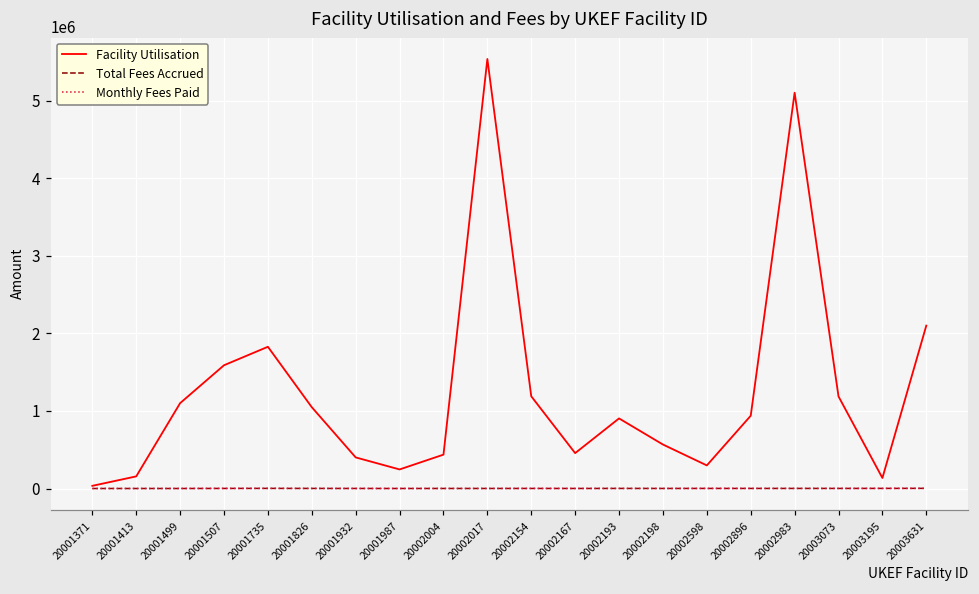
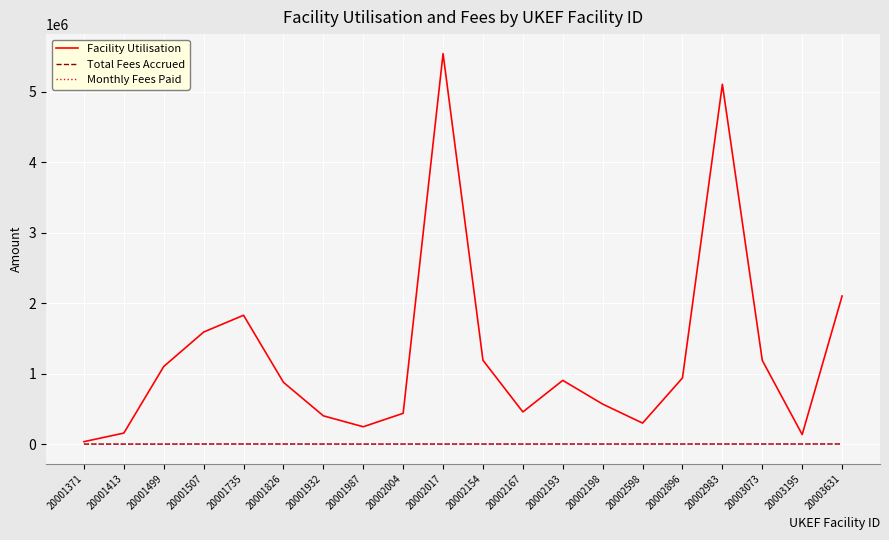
  {
    "Facility Utilisation": {
      "20001413": 200000,
      "20001499": 1100000,
      "20001507": 1600000,
      "20001735": 1800000,
-     "20001826": 1000000,
+     "20001826": 900000,
      "20001932": 400000,
      "20001987": 200000,
      "20002004": 400000,
      "20002017": 5500000,
      "20002154": 1200000,
      "20002167": 500000,
      "20002193": 900000,
      "20002198": 600000,
      "20002598": 300000,
      "20002896": 900000,
      "20002983": 5100000,
      "20003073": 1200000,
      "20003195": 100000,
      "20003631": 2100000
    },
    "Monthly Fees Paid": {
      "20001413": 0,
      "20001499": 0,
      "20001507": 0,
      "20001735": 0,
      "20001826": 0,
      "20001932": 0,
      "20001987": 0,
      "20002004": 0,
      "20002017": 0,
      "20002154": 0,
      "20002167": 0,
      "20002193": 0,
      "20002198": 0,
      "20002598": 0,
      "20002896": 0,
      "20002983": 0,
      "20003073": 0,
      "20003195": 0,
      "20003631": 0
    }
  }
